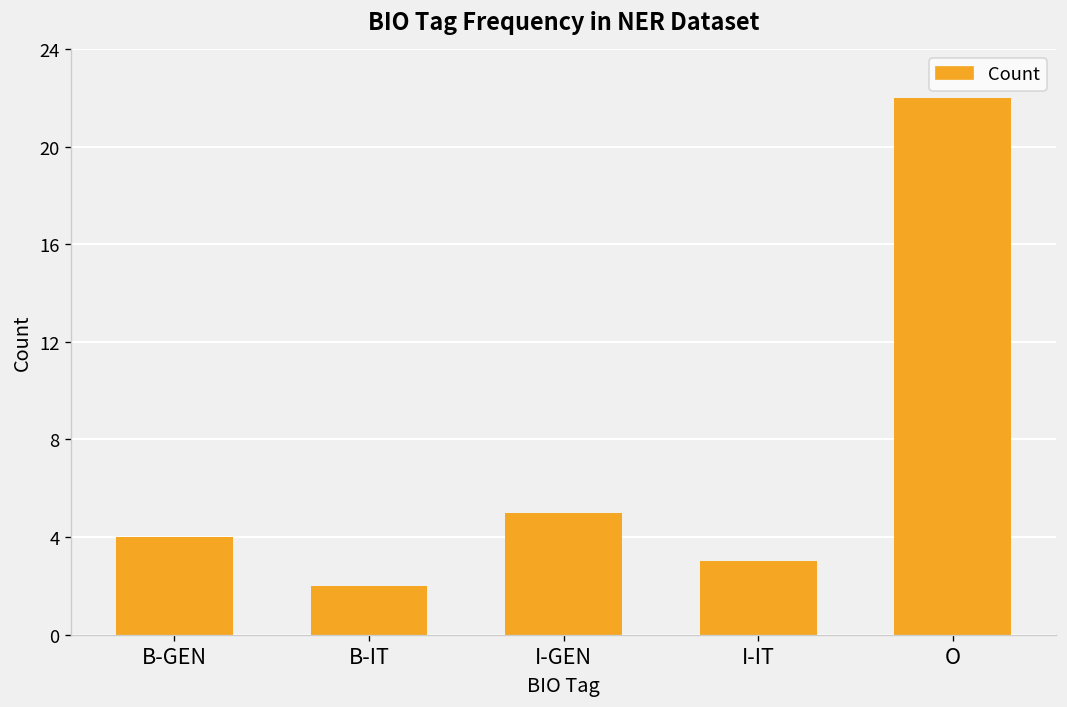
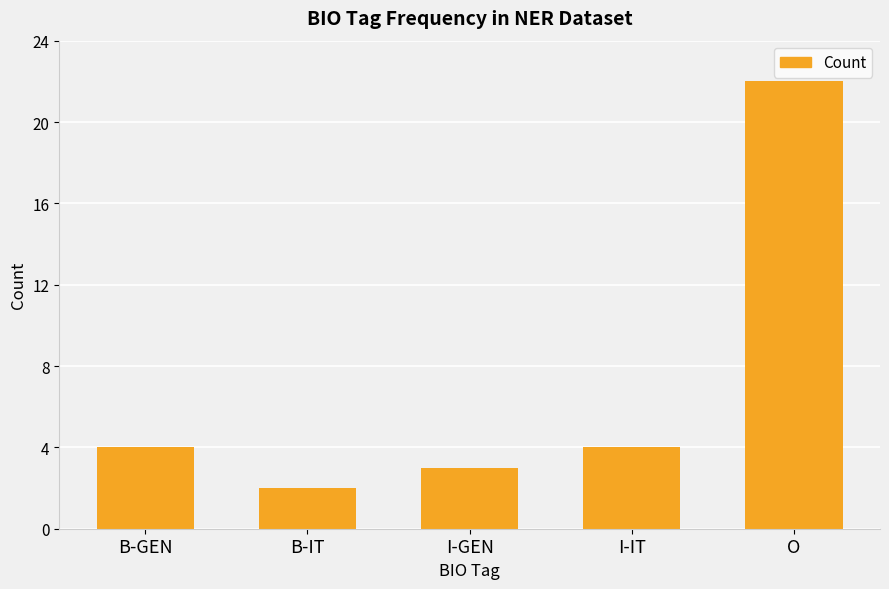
  {
    "B-GEN": 4,
    "B-IT": 2,
-   "I-GEN": 5,
-   "I-IT": 3,
+   "I-GEN": 3,
+   "I-IT": 4,
    "O": 22
  }
